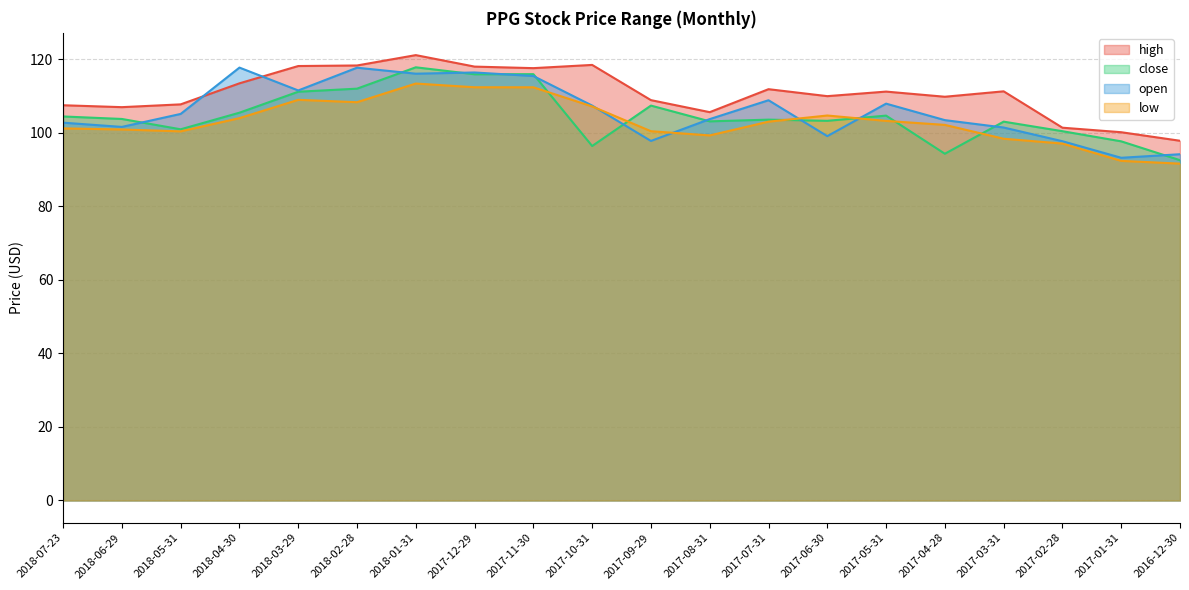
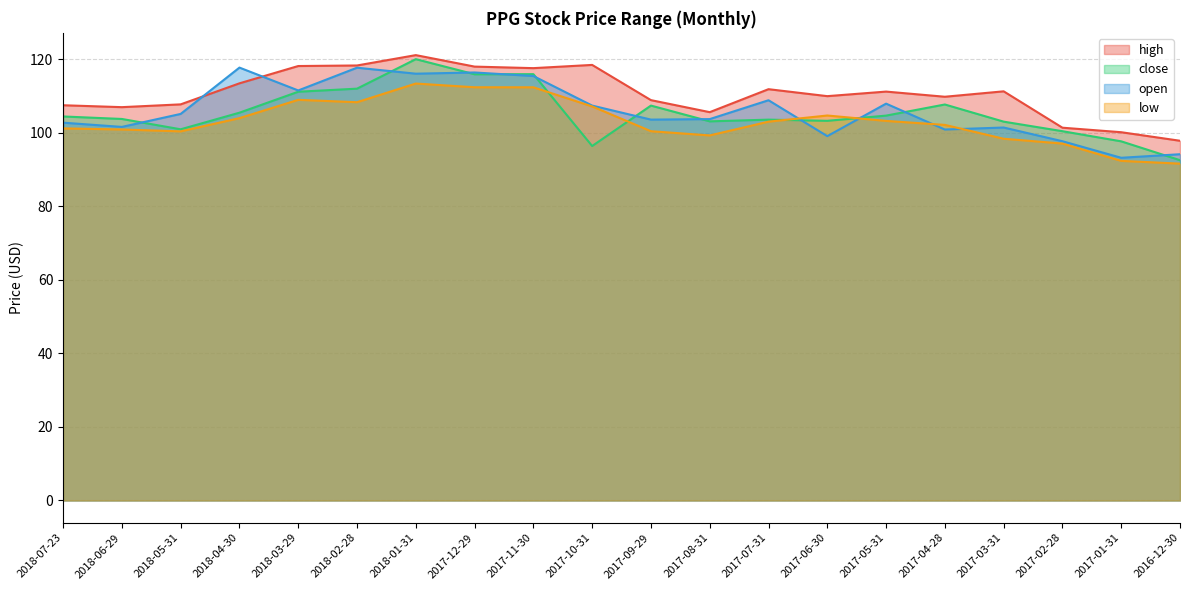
  {
    "close": {
      "2018-07-23": 104,
      "2018-06-29": 104,
      "2018-04-30": 105,
      "2018-02-28": 112,
-     "2018-01-31": 118,
+     "2018-01-31": 120,
      "2017-10-31": 96,
      "2017-09-29": 107,
      "2017-06-30": 103,
      "2017-05-31": 105,
-     "2017-04-28": 94,
+     "2017-04-28": 108,
      "2017-03-31": 103,
      "2017-02-28": 100,
      "2017-01-31": 98,
      "2016-12-30": 93
    },
    "open": {
      "2018-07-23": 103,
      "2018-06-29": 102,
      "2018-05-31": 105,
      "2018-04-30": 118,
      "2018-01-31": 116,
-     "2017-09-29": 98,
+     "2017-09-29": 104,
      "2017-07-31": 109,
      "2017-06-30": 99,
      "2017-05-31": 108,
-     "2017-04-28": 103,
+     "2017-04-28": 101,
      "2017-03-31": 101,
      "2017-01-31": 93,
      "2016-12-30": 94
    }
  }
